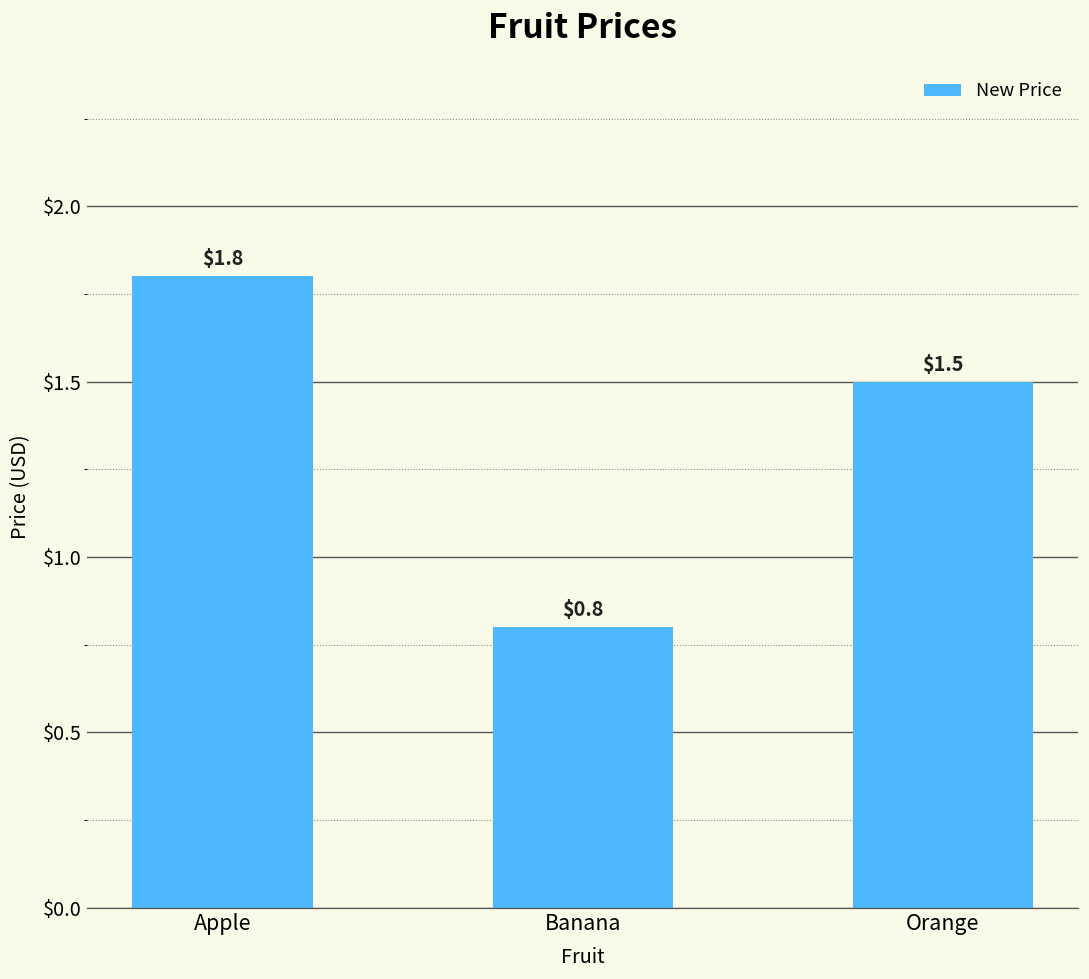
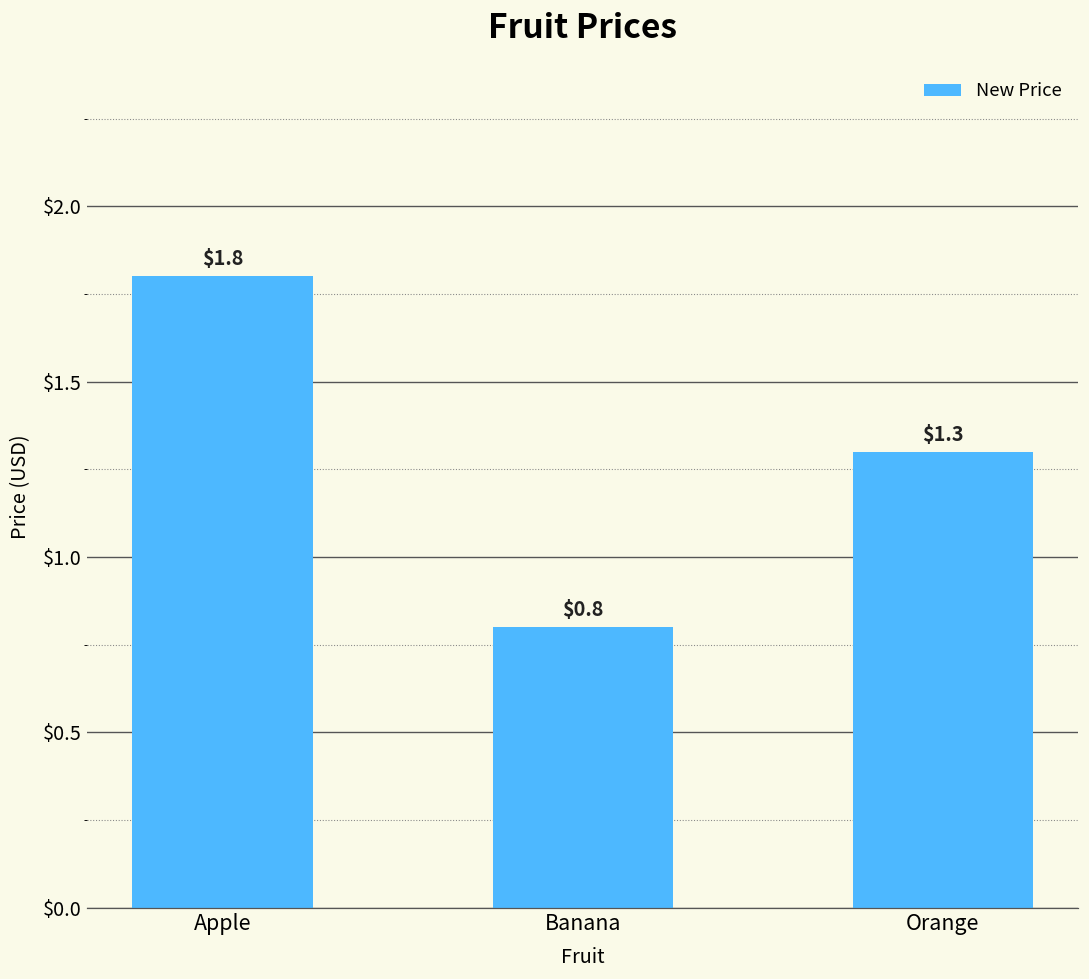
  {
    "Apple": "$1.8",
    "Banana": "$0.8",
-   "Orange": "$1.5"
+   "Orange": "$1.3"
  }
